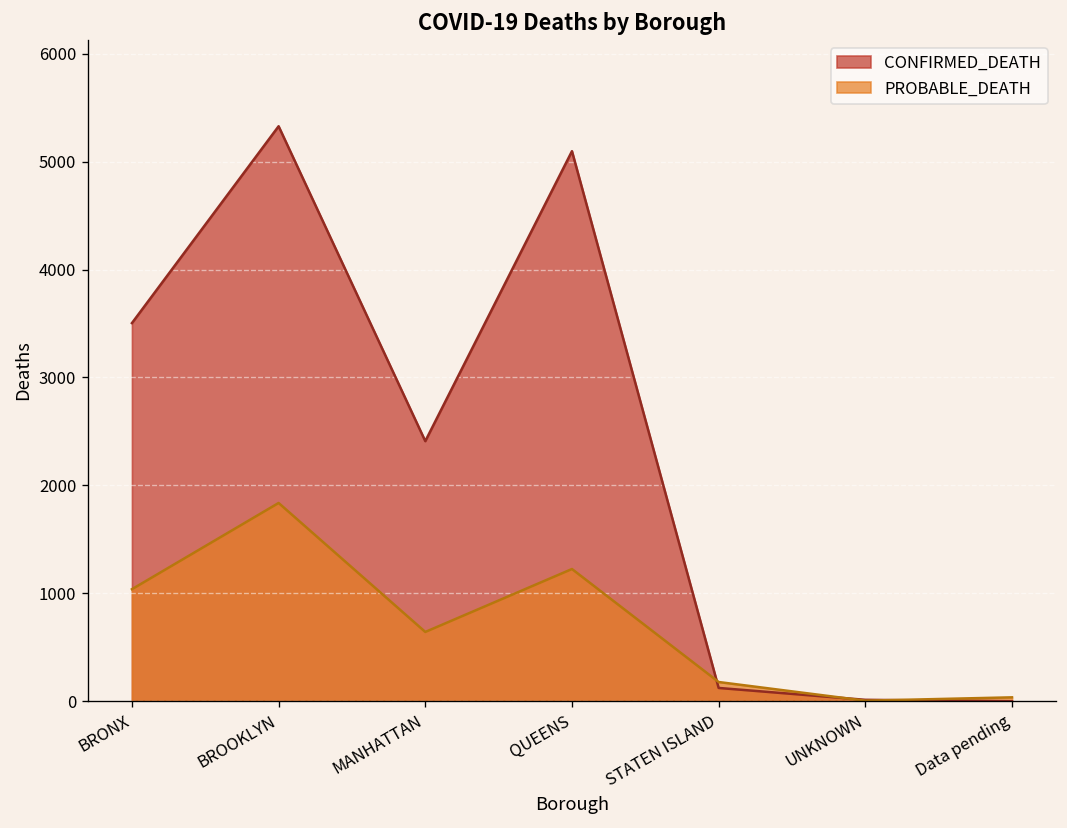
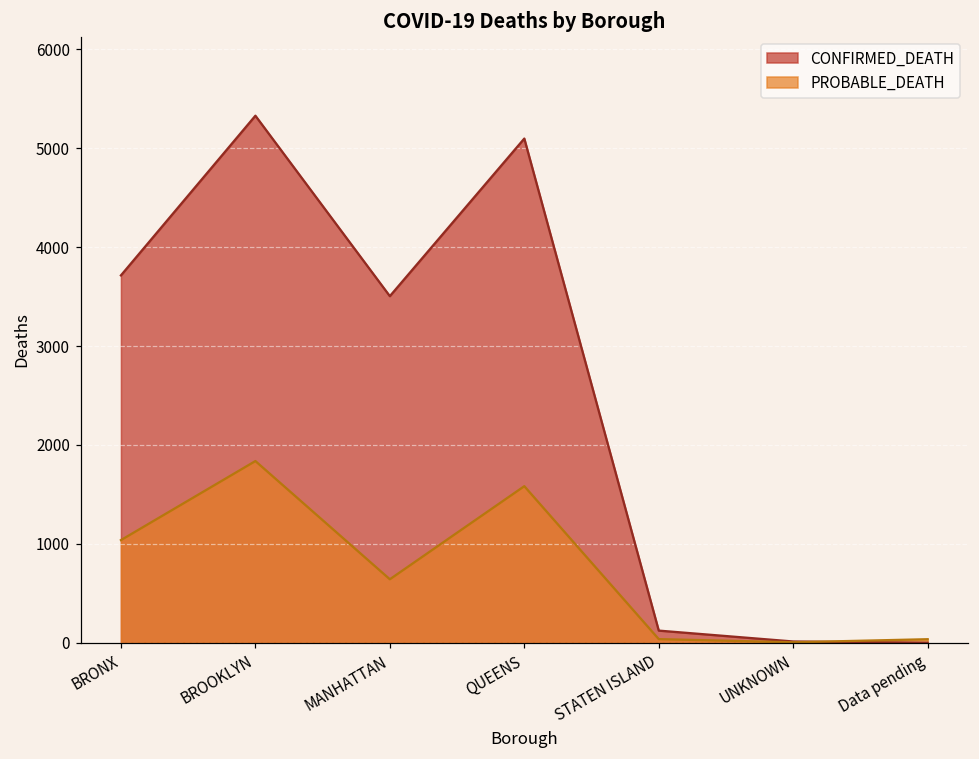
  {
    "CONFIRMED_DEATH": {
-     "BRONX": 3500,
+     "BRONX": 3700,
      "BROOKLYN": 5300,
-     "MANHATTAN": 2400,
+     "MANHATTAN": 3500,
      "QUEENS": 5100,
      "STATEN ISLAND": 100,
      "Data pending": 0
    },
    "PROBABLE_DEATH": {
      "BRONX": 1000,
      "BROOKLYN": 1800,
      "MANHATTAN": 600,
-     "QUEENS": 1200,
-     "STATEN ISLAND": 200,
+     "QUEENS": 1600,
+     "STATEN ISLAND": 0,
      "Data pending": 0
    }
  }
